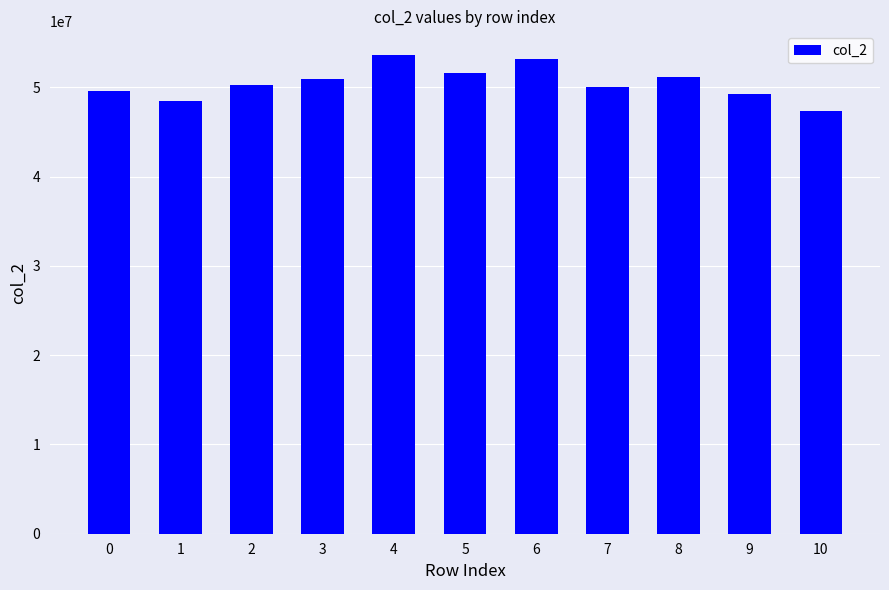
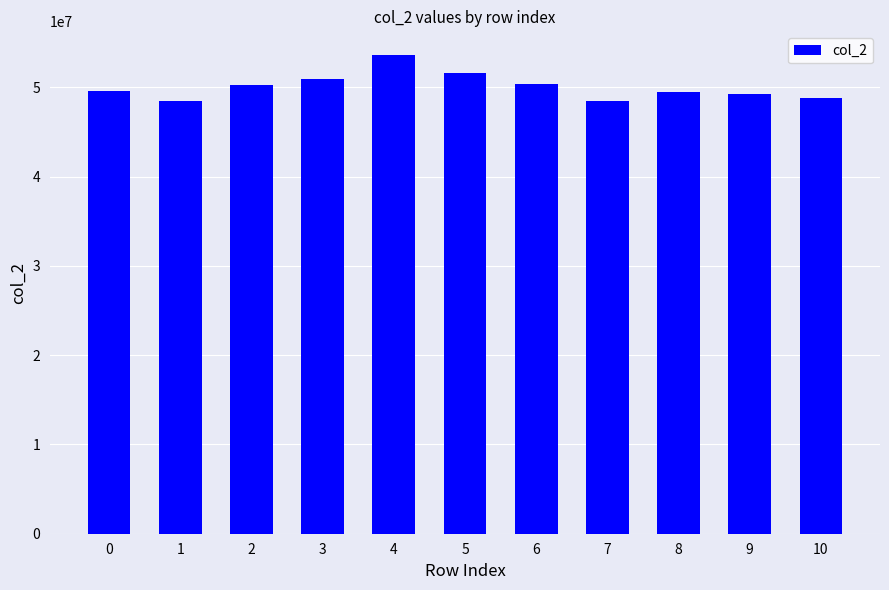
  {
    "0": 50000000,
    "1": 48000000,
    "2": 50000000,
    "3": 51000000,
    "4": 54000000,
    "5": 52000000,
-   "6": 53000000,
-   "7": 50000000,
-   "8": 51000000,
+   "6": 50000000,
+   "7": 48000000,
+   "8": 49000000,
    "9": 49000000,
-   "10": 47000000
+   "10": 49000000
  }
